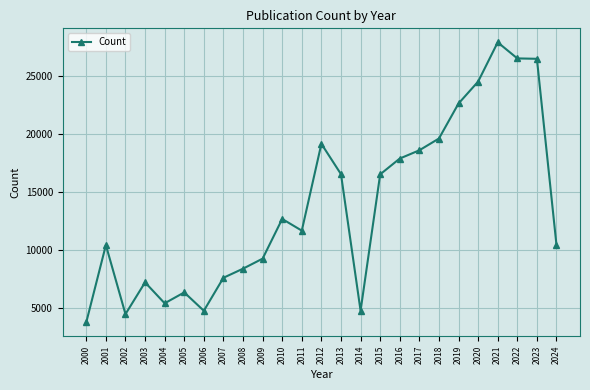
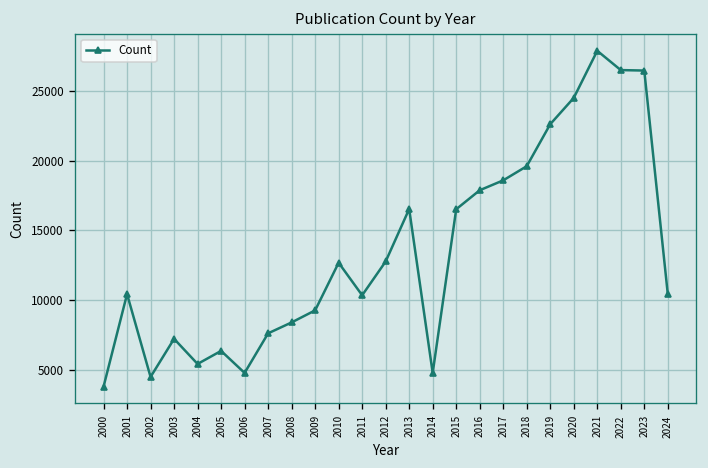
  {
    "2000": 3800,
    "2001": 10400,
    "2002": 4500,
    "2003": 7200,
    "2004": 5400,
    "2005": 6400,
    "2006": 4800,
    "2007": 7600,
    "2008": 8400,
    "2009": 9300,
    "2010": 12700,
-   "2011": 11700,
-   "2012": 19200,
+   "2011": 10300,
+   "2012": 12800,
    "2013": 16500,
    "2014": 4800,
    "2015": 16500,
    "2016": 17900,
    "2017": 18600,
    "2018": 19600,
    "2019": 22600,
    "2020": 24500,
    "2021": 27900,
    "2022": 26500,
    "2023": 26500,
    "2024": 10400
  }
